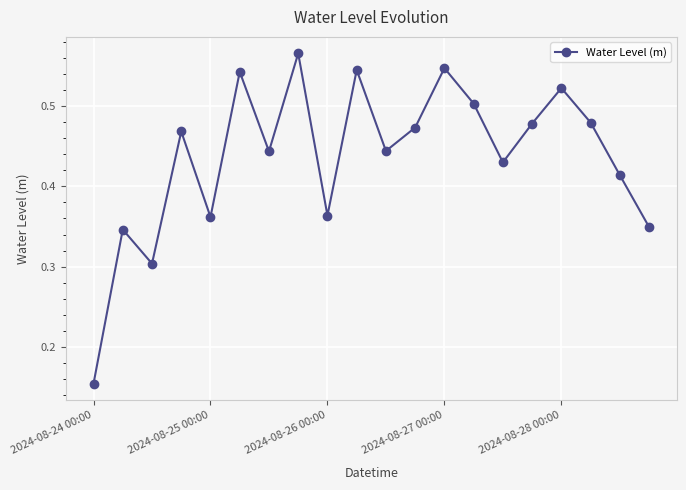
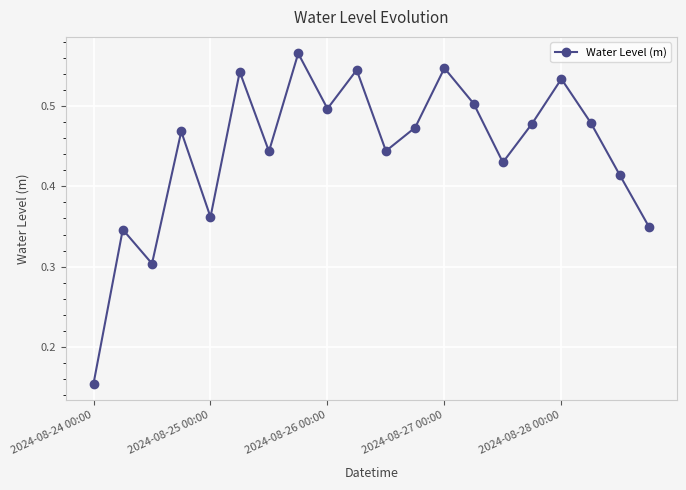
  {
    "2024-08-24 00:00": 0.15,
    "2024-08-25 00:00": 0.36,
-   "2024-08-26 00:00": 0.36,
+   "2024-08-26 00:00": 0.50,
    "2024-08-27 00:00": 0.55,
-   "2024-08-28 00:00": 0.52
+   "2024-08-28 00:00": 0.53
  }
